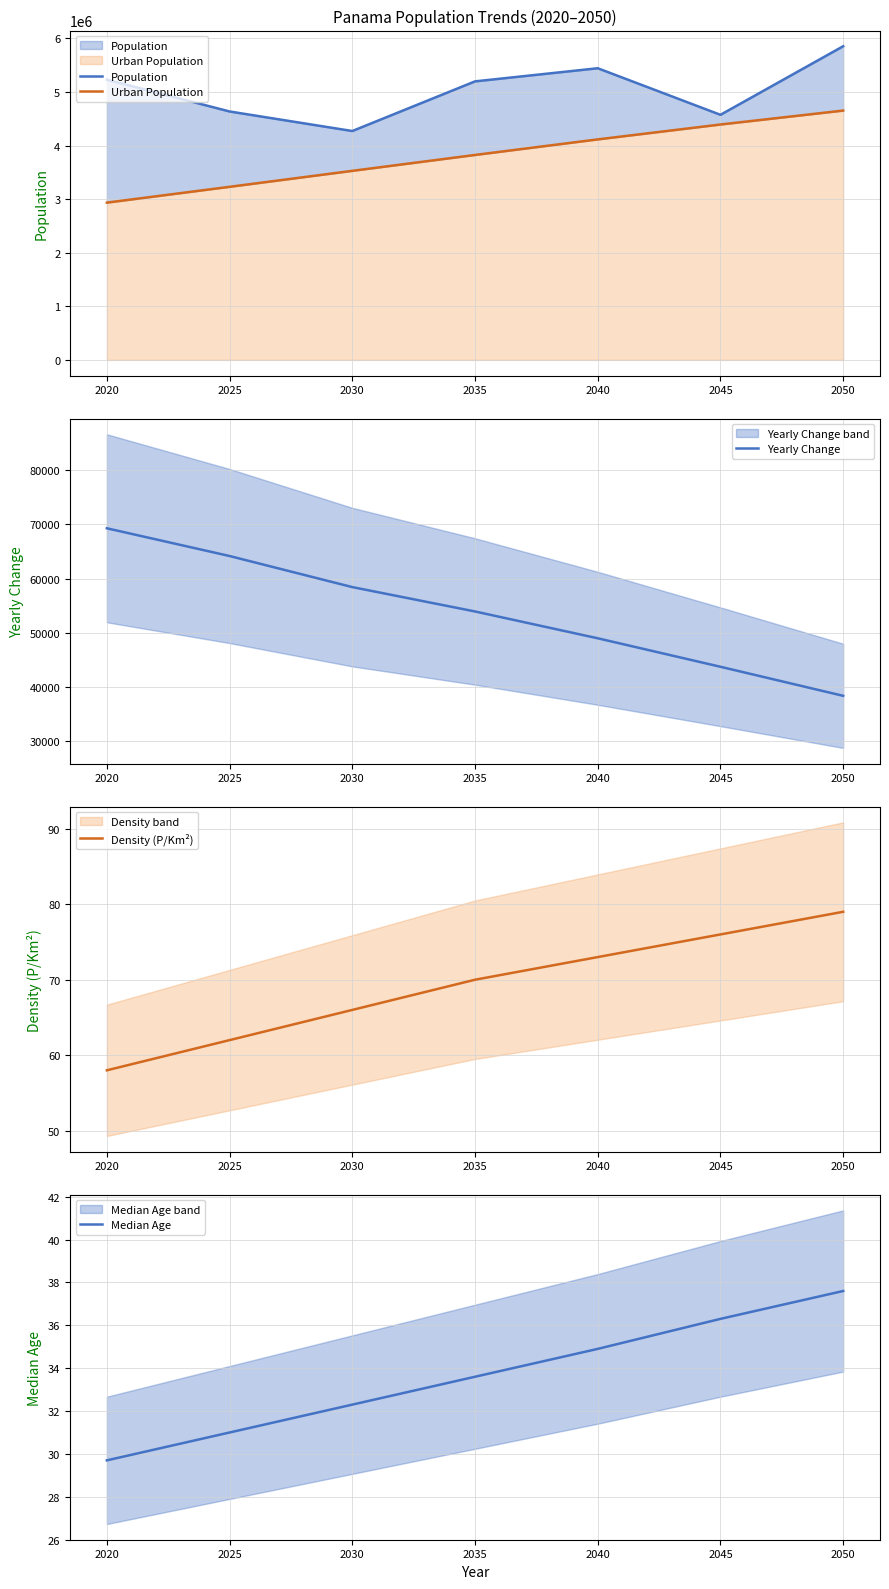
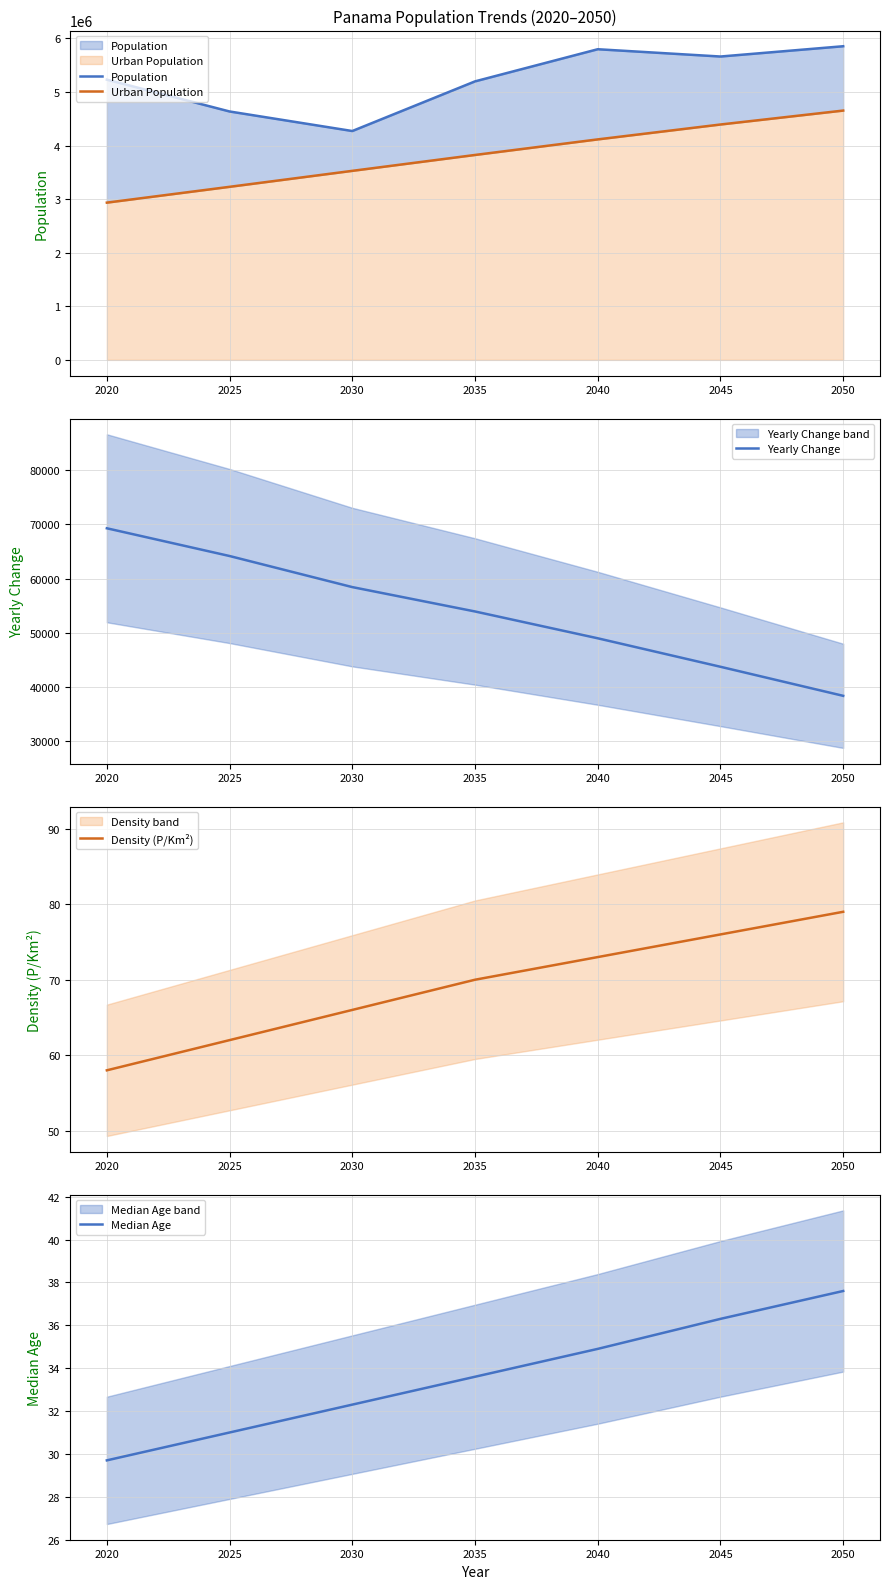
  {
    "Panama Population Trends (2020–2050)": {
      "Population": {
        "2025": 4600000,
        "2030": 4300000,
        "2035": 5200000,
-       "2040": 5400000,
-       "2045": 4600000,
+       "2040": 5800000,
+       "2045": 5700000,
        "2050": 5900000
      }
    }
  }
